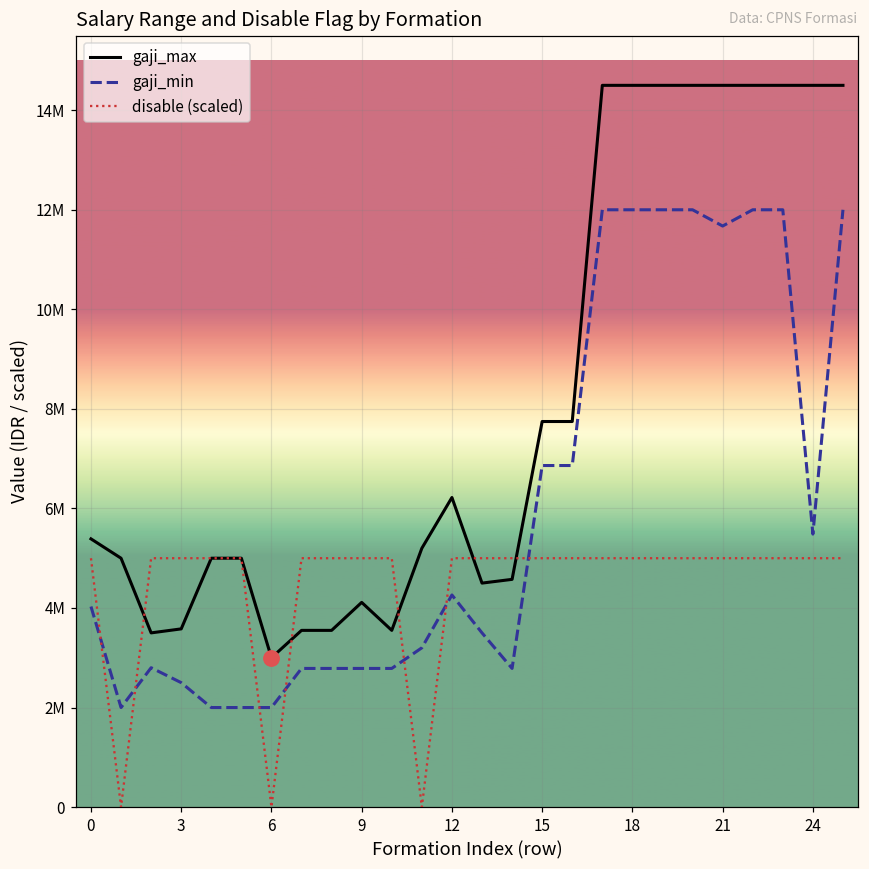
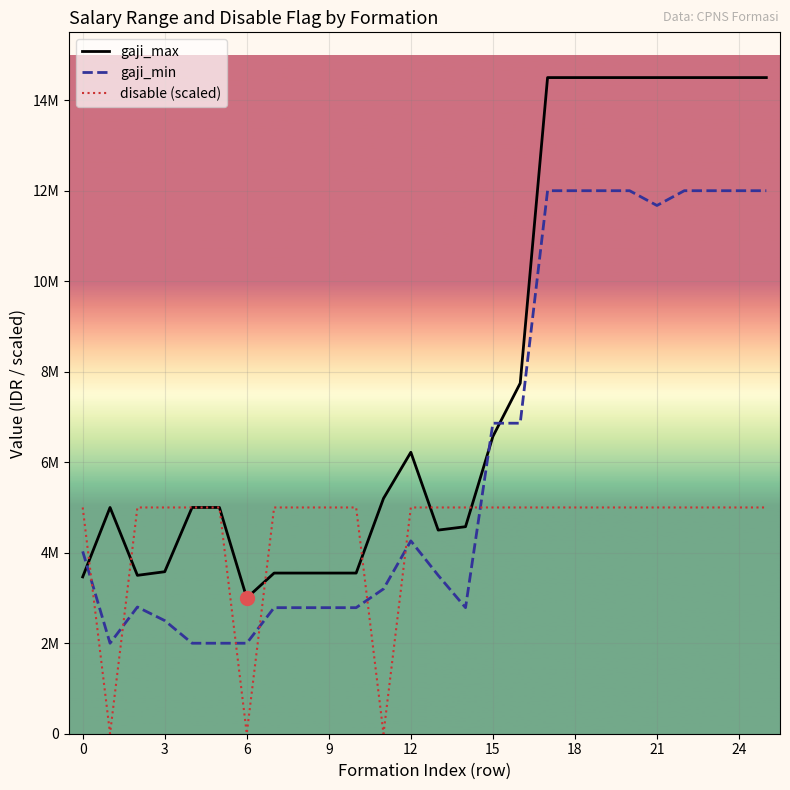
  {
    "gaji_max": {
-     "0": 5400000,
+     "0": 3500000,
      "3": 3600000,
-     "9": 4100000,
+     "9": 3600000,
      "12": 6200000,
-     "15": 7700000,
+     "15": 6600000,
      "18": 14500000,
      "21": 14500000,
      "24": 14500000
    },
    "gaji_min": {
      "0": 4000000,
      "3": 2500000,
      "6": 2000000,
      "9": 2800000,
      "12": 4300000,
      "15": 6900000,
      "18": 12000000,
      "21": 11700000,
-     "24": 5500000
+     "24": 12000000
    }
  }
